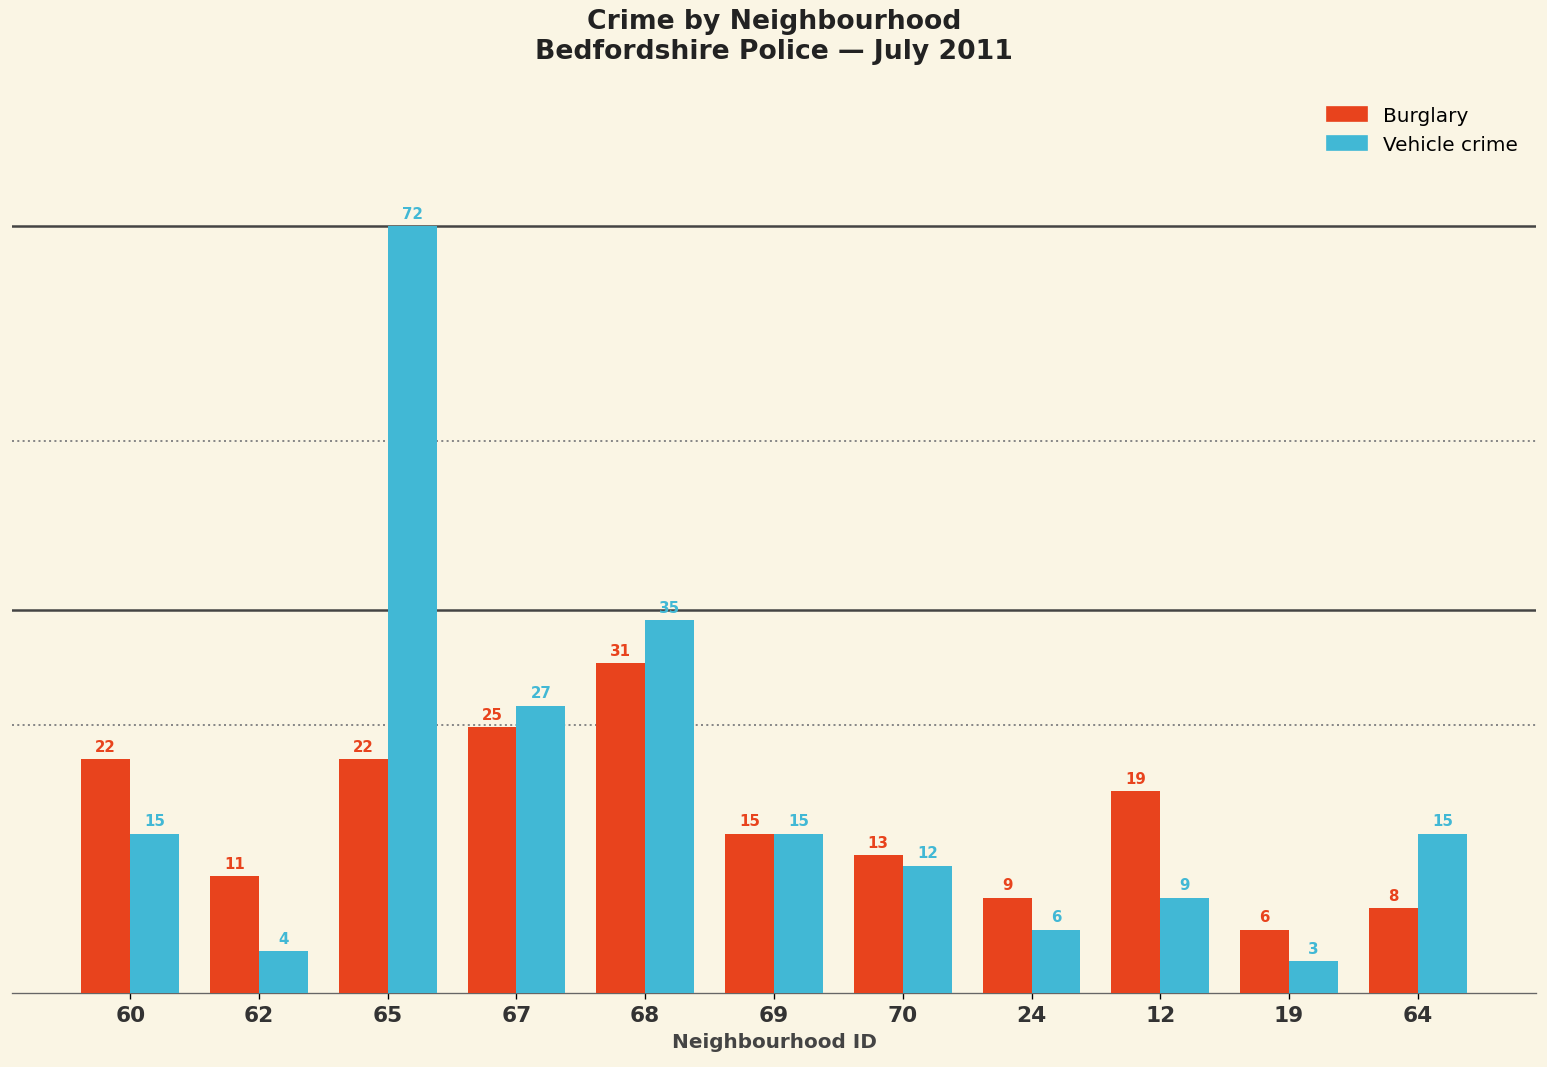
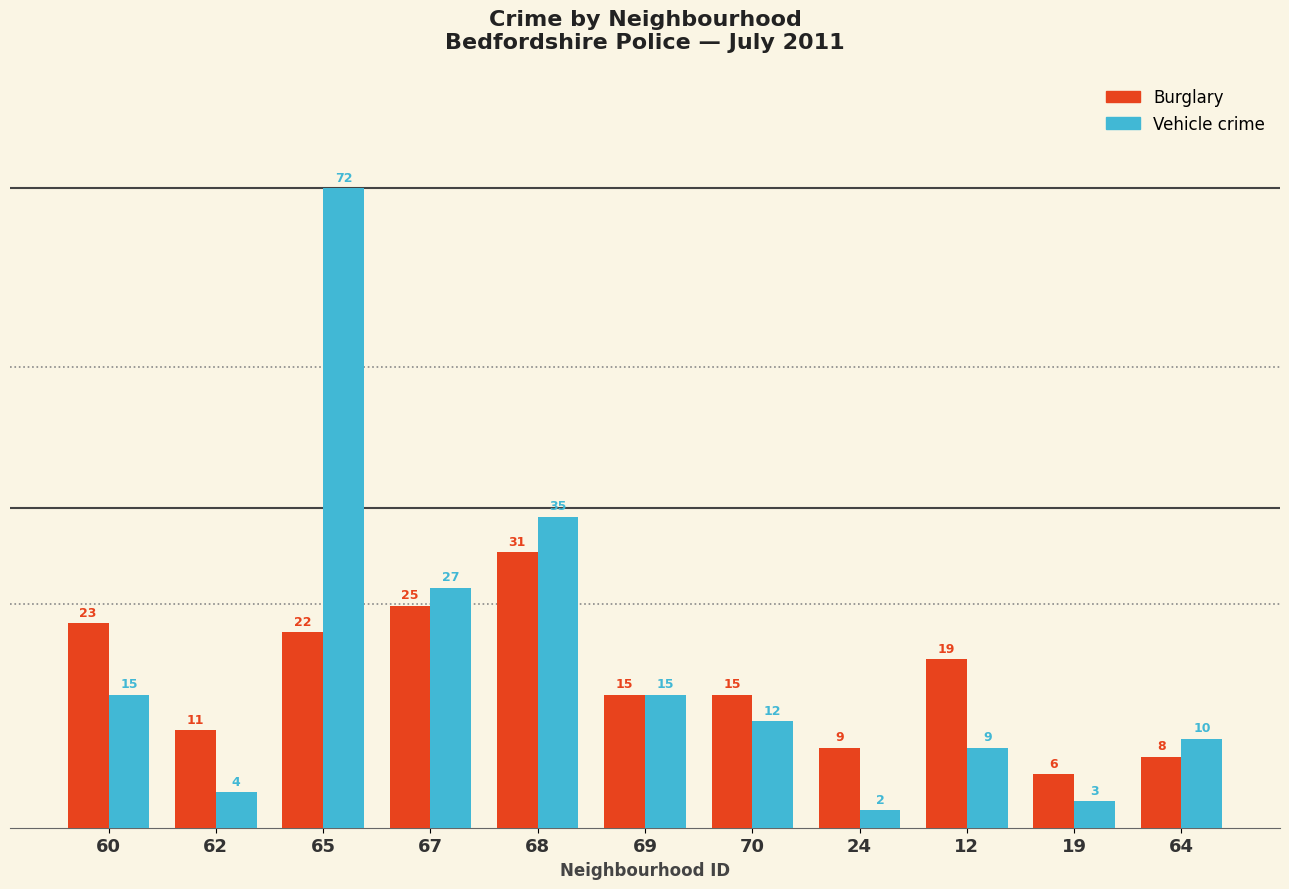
  {
    "Burglary": {
-     "60": 22,
+     "60": 23,
      "62": 11,
      "65": 22,
      "67": 25,
      "68": 31,
      "69": 15,
-     "70": 13,
+     "70": 15,
      "24": 9,
      "12": 19,
      "19": 6,
      "64": 8
    },
    "Vehicle crime": {
      "60": 15,
      "62": 4,
      "65": 72,
      "67": 27,
      "68": 35,
      "69": 15,
      "70": 12,
-     "24": 6,
+     "24": 2,
      "12": 9,
      "19": 3,
-     "64": 15
+     "64": 10
    }
  }
